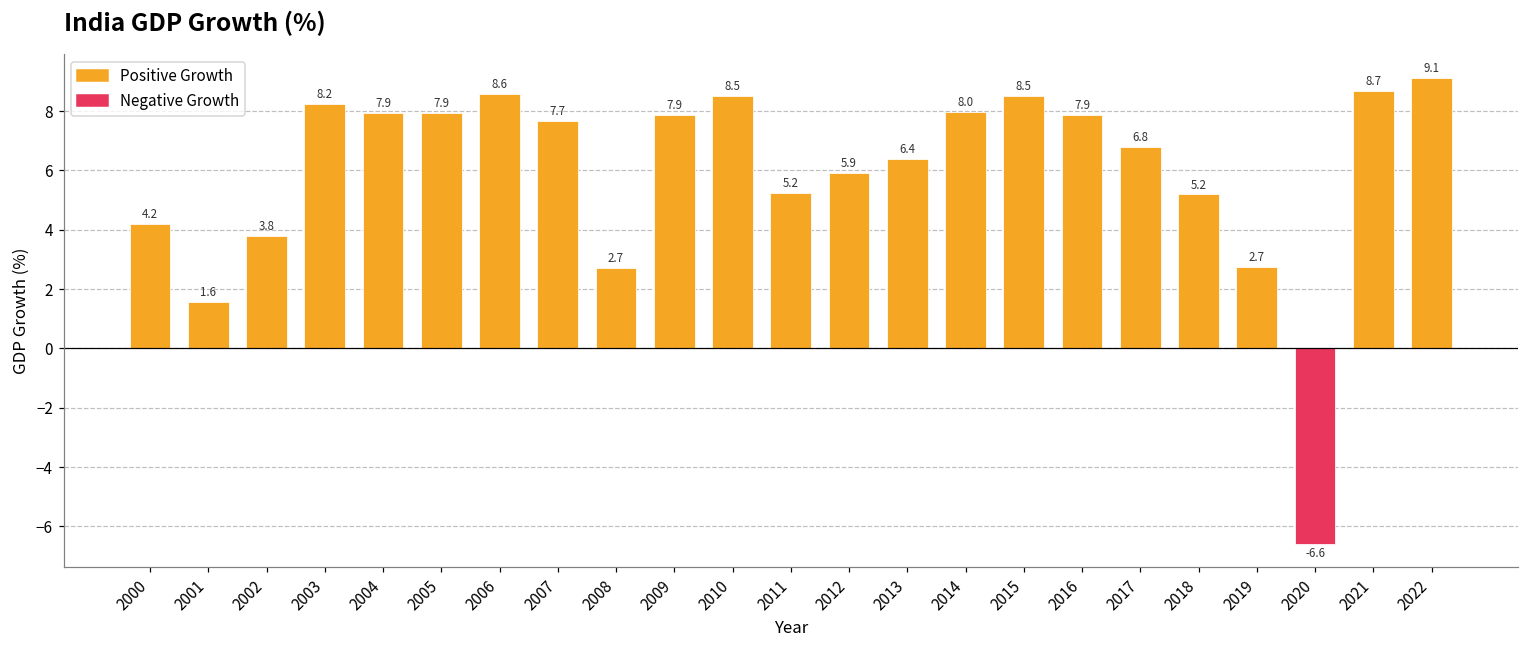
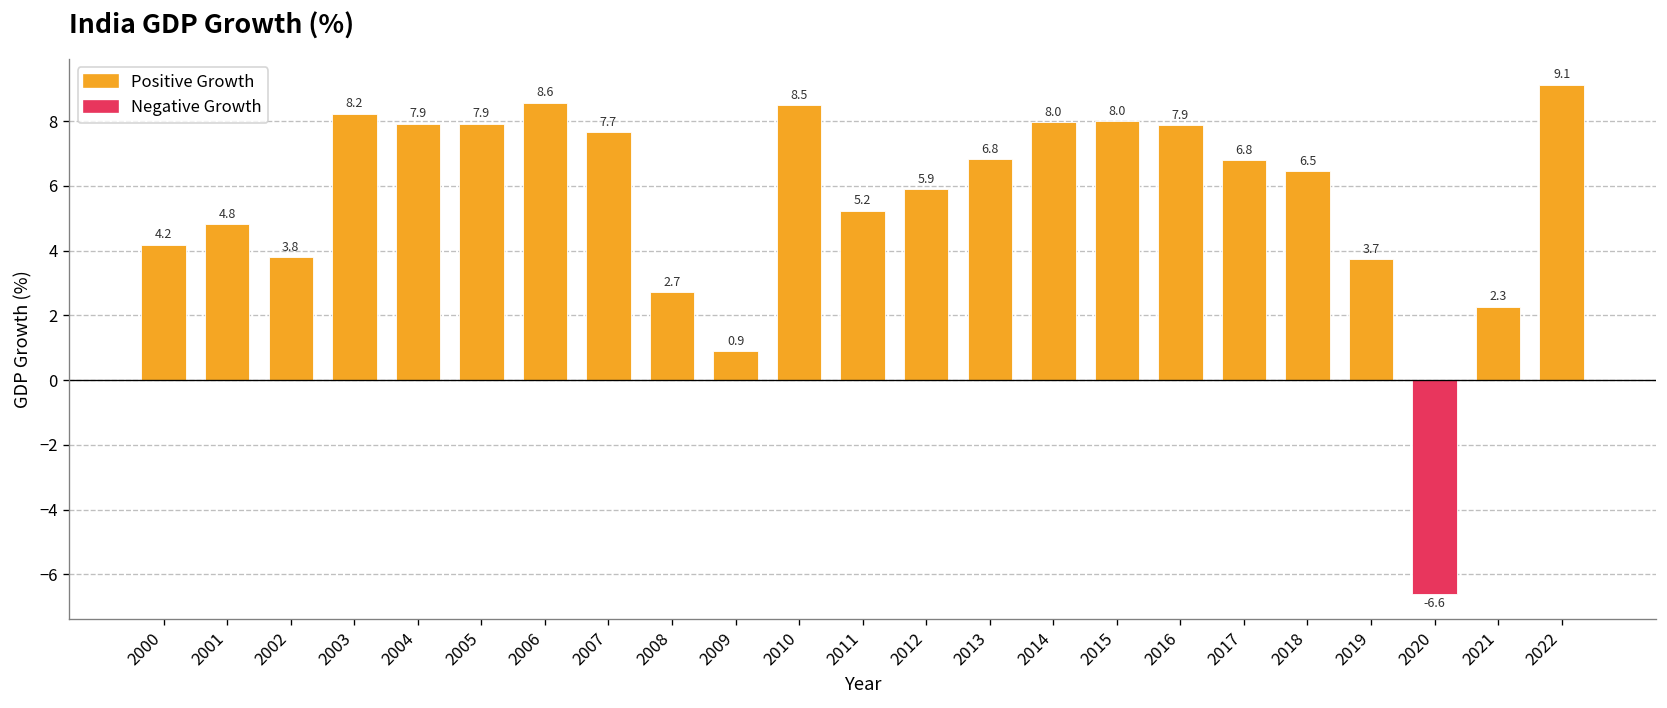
  {
    "2000": 4.2,
-   "2001": 1.6,
+   "2001": 4.8,
    "2002": 3.8,
    "2003": 8.2,
    "2004": 7.9,
    "2005": 7.9,
    "2006": 8.6,
    "2007": 7.7,
    "2008": 2.7,
-   "2009": 7.9,
+   "2009": 0.9,
    "2010": 8.5,
    "2011": 5.2,
    "2012": 5.9,
-   "2013": 6.4,
+   "2013": 6.8,
    "2014": 8.0,
-   "2015": 8.5,
+   "2015": 8.0,
    "2016": 7.9,
    "2017": 6.8,
-   "2018": 5.2,
-   "2019": 2.7,
+   "2018": 6.5,
+   "2019": 3.7,
    "2020": -6.6,
-   "2021": 8.7,
+   "2021": 2.3,
    "2022": 9.1
  }
